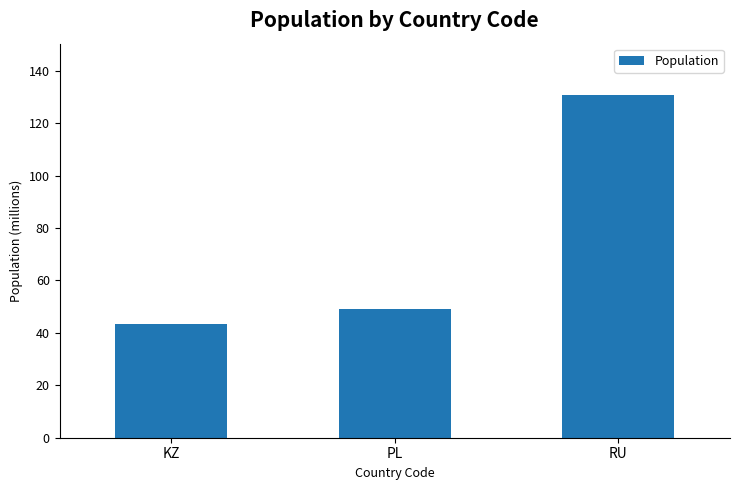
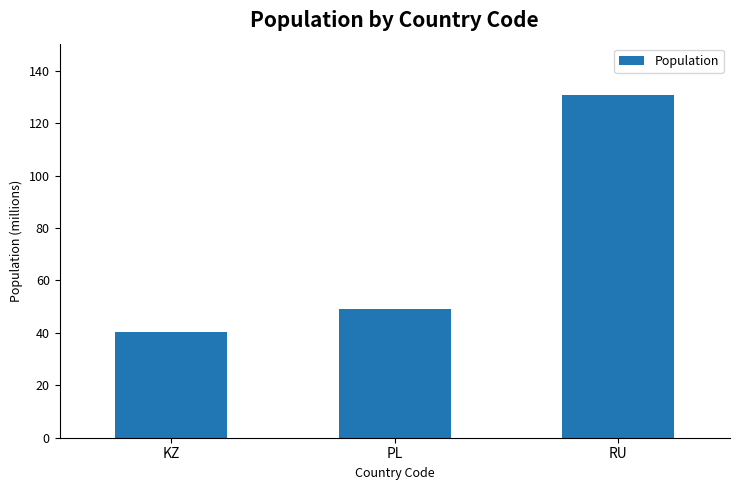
  {
-   "KZ": 43,
+   "KZ": 40,
    "PL": 49,
    "RU": 131
  }
